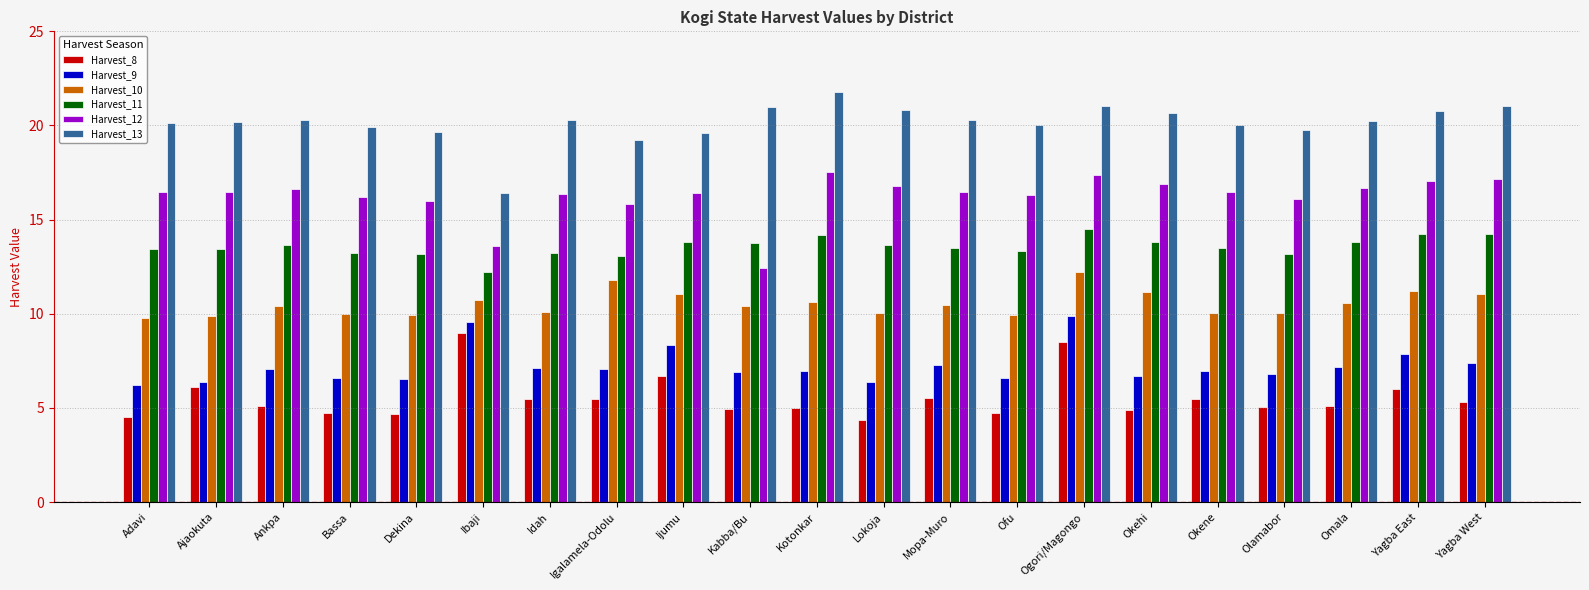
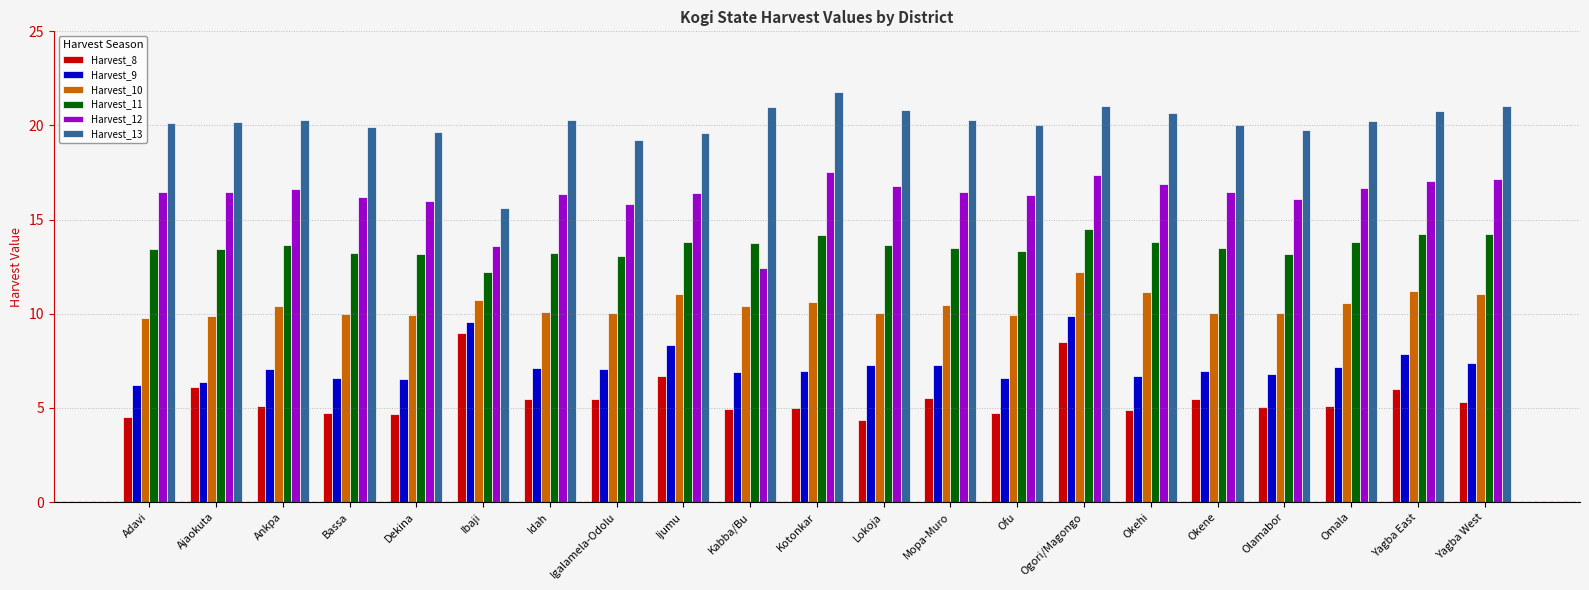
  {
    "Harvest_8": {
      "Adavi": 4.5,
      "Ajaokuta": 6.1,
      "Ankpa": 5.1,
      "Bassa": 4.7,
      "Dekina": 4.7,
      "Ibaji": 9.0,
      "Idah": 5.5,
      "Igalamela-Odolu": 5.5,
      "Ijumu": 6.7,
      "Kabba/Bu": 5.0,
      "Kotonkar": 5.0,
      "Lokoja": 4.4,
      "Mopa-Muro": 5.5,
      "Ofu": 4.7,
      "Ogori/Magongo": 8.5,
      "Okehi": 4.9,
      "Okene": 5.5,
      "Olamabor": 5.0,
      "Omala": 5.1,
      "Yagba East": 6.0,
      "Yagba West": 5.3
    },
    "Harvest_9": {
      "Adavi": 6.2,
      "Ajaokuta": 6.4,
      "Ankpa": 7.1,
      "Bassa": 6.6,
      "Dekina": 6.5,
      "Ibaji": 9.6,
      "Idah": 7.1,
      "Igalamela-Odolu": 7.1,
      "Ijumu": 8.4,
      "Kabba/Bu": 6.9,
      "Kotonkar": 7.0,
-     "Lokoja": 6.4,
+     "Lokoja": 7.3,
      "Mopa-Muro": 7.3,
      "Ofu": 6.6,
      "Ogori/Magongo": 9.9,
      "Okehi": 6.7,
      "Okene": 7.0,
      "Olamabor": 6.8,
      "Omala": 7.2,
      "Yagba East": 7.9,
      "Yagba West": 7.4
    },
    "Harvest_10": {
      "Adavi": 9.8,
      "Ajaokuta": 9.9,
      "Ankpa": 10.4,
      "Bassa": 10.0,
      "Dekina": 9.9,
      "Ibaji": 10.7,
      "Idah": 10.1,
-     "Igalamela-Odolu": 11.8,
+     "Igalamela-Odolu": 10.0,
      "Ijumu": 11.1,
      "Kabba/Bu": 10.4,
      "Kotonkar": 10.7,
      "Lokoja": 10.0,
      "Mopa-Muro": 10.4,
      "Ofu": 9.9,
      "Ogori/Magongo": 12.2,
      "Okehi": 11.2,
      "Okene": 10.1,
      "Olamabor": 10.0,
      "Omala": 10.6,
      "Yagba East": 11.2,
      "Yagba West": 11.0
    },
    "Harvest_11": {
      "Adavi": 13.4,
      "Ajaokuta": 13.4,
      "Ankpa": 13.7,
      "Bassa": 13.2,
      "Dekina": 13.2,
      "Ibaji": 12.2,
      "Idah": 13.2,
      "Igalamela-Odolu": 13.1,
      "Ijumu": 13.8,
      "Kabba/Bu": 13.7,
      "Kotonkar": 14.2,
      "Lokoja": 13.6,
      "Mopa-Muro": 13.5,
      "Ofu": 13.3,
      "Ogori/Magongo": 14.5,
      "Okehi": 13.8,
      "Okene": 13.5,
      "Olamabor": 13.2,
      "Omala": 13.8,
      "Yagba East": 14.2,
      "Yagba West": 14.2
    },
    "Harvest_12": {
      "Adavi": 16.5,
      "Ajaokuta": 16.5,
      "Ankpa": 16.6,
      "Bassa": 16.2,
      "Dekina": 16.0,
      "Ibaji": 13.6,
      "Idah": 16.4,
      "Igalamela-Odolu": 15.8,
      "Ijumu": 16.4,
      "Kabba/Bu": 12.4,
      "Kotonkar": 17.5,
      "Lokoja": 16.8,
      "Mopa-Muro": 16.5,
      "Ofu": 16.3,
      "Ogori/Magongo": 17.4,
      "Okehi": 16.9,
      "Okene": 16.5,
      "Olamabor": 16.1,
      "Omala": 16.7,
      "Yagba East": 17.0,
      "Yagba West": 17.1
    },
    "Harvest_13": {
      "Adavi": 20.1,
      "Ajaokuta": 20.2,
      "Ankpa": 20.3,
      "Bassa": 19.9,
      "Dekina": 19.6,
-     "Ibaji": 16.4,
+     "Ibaji": 15.6,
      "Idah": 20.3,
      "Igalamela-Odolu": 19.2,
      "Ijumu": 19.6,
      "Kabba/Bu": 21.0,
      "Kotonkar": 21.8,
      "Lokoja": 20.8,
      "Mopa-Muro": 20.3,
      "Ofu": 20.0,
      "Ogori/Magongo": 21.0,
      "Okehi": 20.7,
      "Okene": 20.0,
      "Olamabor": 19.7,
      "Omala": 20.2,
      "Yagba East": 20.8,
      "Yagba West": 21.1
    }
  }
